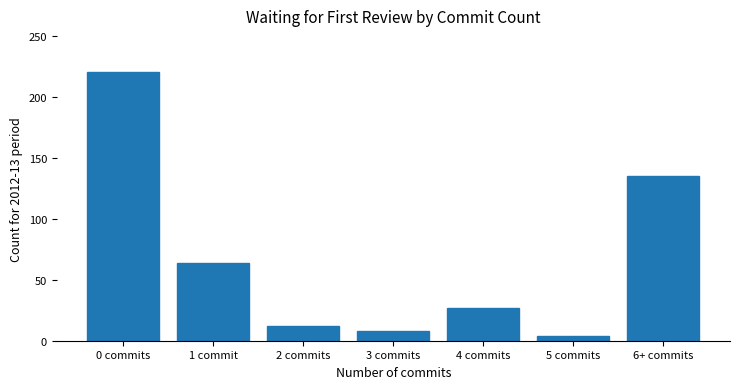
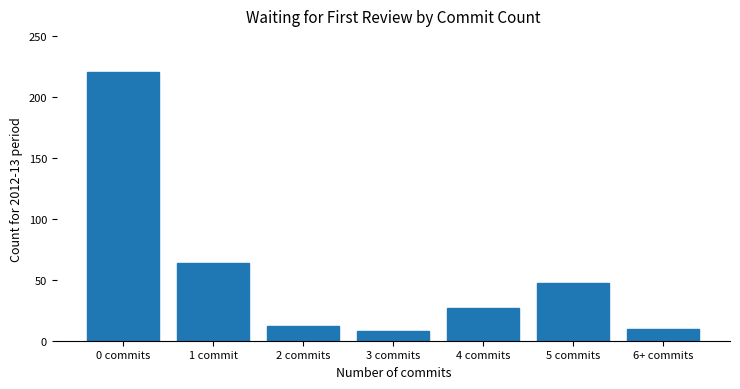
  {
    "0 commits": 220,
    "1 commit": 64,
    "2 commits": 12,
    "3 commits": 8,
    "4 commits": 27,
-   "5 commits": 4,
-   "6+ commits": 135
+   "5 commits": 47,
+   "6+ commits": 10
  }
